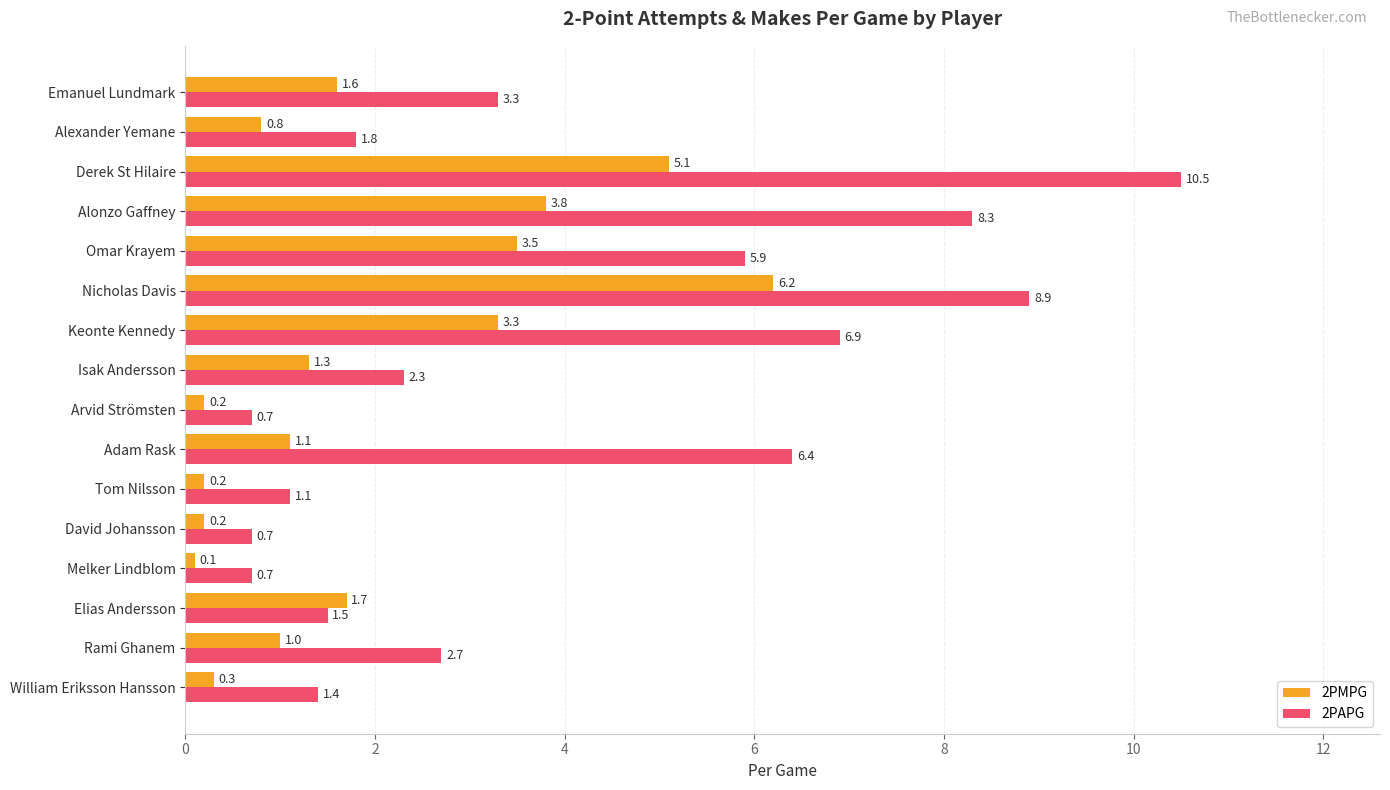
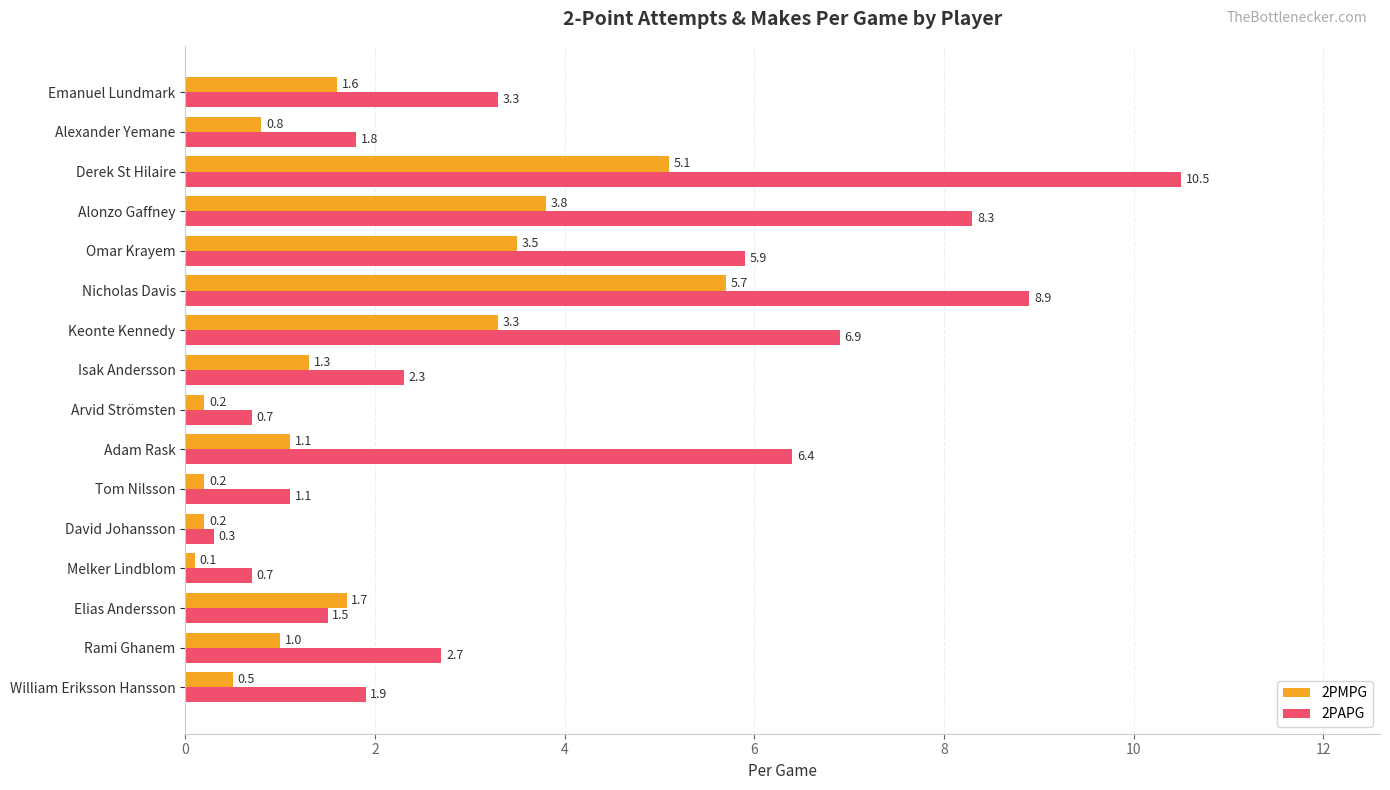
  {
    "2PMPG": {
      "Emanuel Lundmark": 1.6,
      "Alexander Yemane": 0.8,
      "Derek St Hilaire": 5.1,
      "Alonzo Gaffney": 3.8,
      "Omar Krayem": 3.5,
-     "Nicholas Davis": 6.2,
+     "Nicholas Davis": 5.7,
      "Keonte Kennedy": 3.3,
      "Isak Andersson": 1.3,
      "Arvid Strömsten": 0.2,
      "Adam Rask": 1.1,
      "Tom Nilsson": 0.2,
      "David Johansson": 0.2,
      "Melker Lindblom": 0.1,
      "Elias Andersson": 1.7,
      "Rami Ghanem": 1.0,
-     "William Eriksson Hansson": 0.3
+     "William Eriksson Hansson": 0.5
    },
    "2PAPG": {
      "Emanuel Lundmark": 3.3,
      "Alexander Yemane": 1.8,
      "Derek St Hilaire": 10.5,
      "Alonzo Gaffney": 8.3,
      "Omar Krayem": 5.9,
      "Nicholas Davis": 8.9,
      "Keonte Kennedy": 6.9,
      "Isak Andersson": 2.3,
      "Arvid Strömsten": 0.7,
      "Adam Rask": 6.4,
      "Tom Nilsson": 1.1,
-     "David Johansson": 0.7,
+     "David Johansson": 0.3,
      "Melker Lindblom": 0.7,
      "Elias Andersson": 1.5,
      "Rami Ghanem": 2.7,
-     "William Eriksson Hansson": 1.4
+     "William Eriksson Hansson": 1.9
    }
  }
